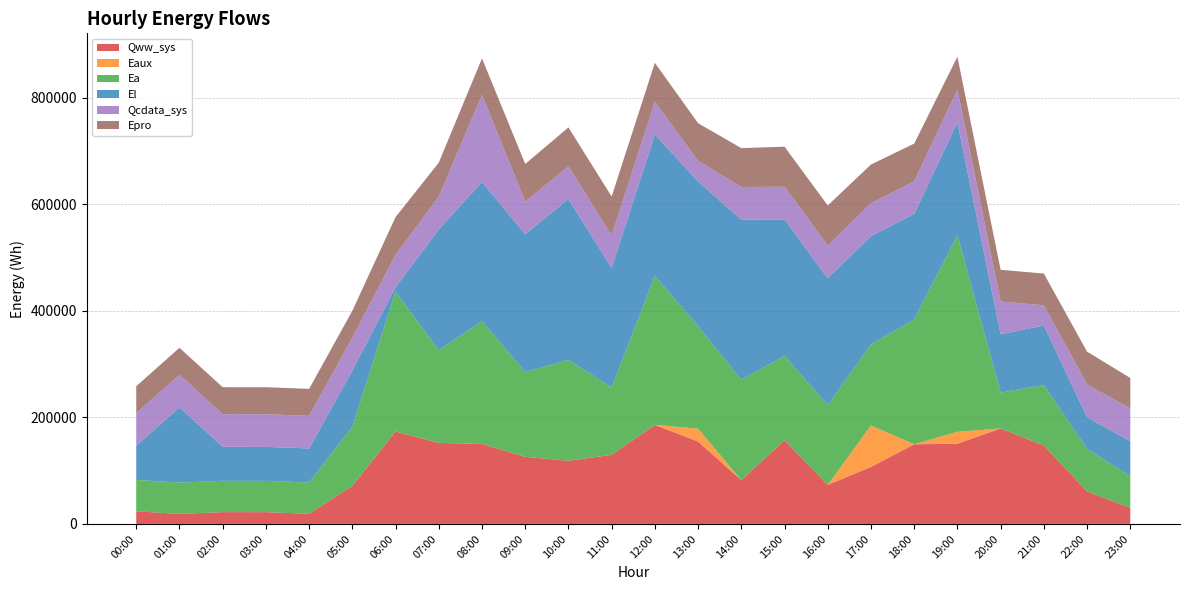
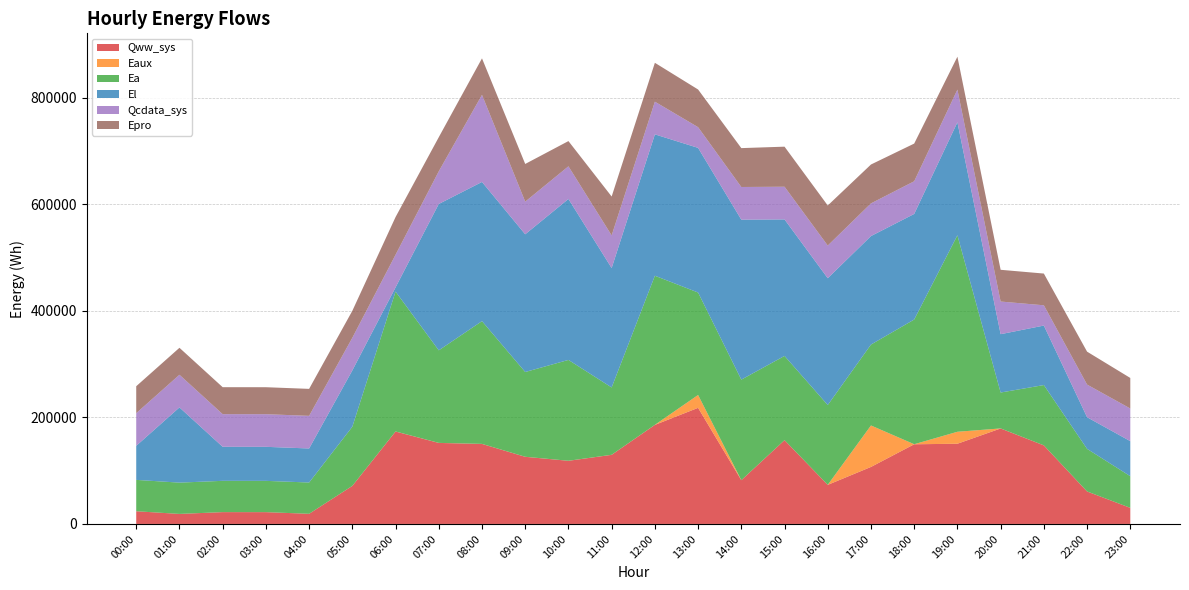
  {
    "Qww_sys": {
-     "13:00": 150000,
+     "13:00": 220000,
      "17:00": 110000,
      "19:00": 150000
    },
    "Eaux": {
      "13:00": 20000,
      "17:00": 80000,
      "19:00": 20000
    },
    "Ea": {
      "00:00": 60000,
      "01:00": 60000,
      "02:00": 60000,
      "03:00": 60000,
      "04:00": 60000,
      "05:00": 110000,
      "06:00": 260000,
      "07:00": 170000,
      "08:00": 230000,
      "09:00": 160000,
      "10:00": 190000,
      "11:00": 130000,
      "12:00": 280000,
      "13:00": 190000,
      "14:00": 190000,
      "15:00": 160000,
      "16:00": 150000,
      "17:00": 150000,
      "18:00": 230000,
      "19:00": 370000,
      "20:00": 70000,
      "21:00": 110000,
      "22:00": 80000,
      "23:00": 60000
    },
    "El": {
      "00:00": 60000,
      "01:00": 140000,
      "02:00": 60000,
      "03:00": 60000,
      "04:00": 60000,
      "05:00": 110000,
      "06:00": 10000,
-     "07:00": 230000,
+     "07:00": 270000,
      "08:00": 260000,
      "09:00": 260000,
      "10:00": 300000,
      "11:00": 220000,
      "12:00": 270000,
      "13:00": 270000,
      "14:00": 300000,
      "15:00": 260000,
      "16:00": 240000,
      "17:00": 200000,
      "18:00": 200000,
      "19:00": 210000,
      "20:00": 110000,
      "21:00": 110000,
      "22:00": 60000,
      "23:00": 70000
    },
    "Qcdata_sys": {
      "00:00": 60000,
      "01:00": 60000,
      "02:00": 60000,
      "03:00": 60000,
      "04:00": 60000,
      "05:00": 60000,
      "06:00": 60000,
      "07:00": 60000,
      "08:00": 160000,
      "09:00": 60000,
      "10:00": 60000,
      "11:00": 60000,
      "12:00": 60000,
      "13:00": 40000,
      "14:00": 60000,
      "15:00": 60000,
      "16:00": 60000,
      "17:00": 60000,
      "18:00": 60000,
      "19:00": 60000,
      "20:00": 60000,
      "21:00": 40000,
      "22:00": 60000,
      "23:00": 60000
    },
    "Epro": {
      "00:00": 50000,
      "01:00": 50000,
      "02:00": 50000,
      "03:00": 50000,
      "04:00": 50000,
      "05:00": 50000,
      "06:00": 70000,
      "07:00": 60000,
      "08:00": 70000,
      "09:00": 70000,
-     "10:00": 70000,
+     "10:00": 50000,
      "11:00": 70000,
      "12:00": 70000,
      "13:00": 70000,
      "14:00": 70000,
      "15:00": 80000,
      "16:00": 80000,
      "17:00": 70000,
      "18:00": 70000,
      "19:00": 60000,
      "20:00": 60000,
      "21:00": 60000,
      "22:00": 60000,
      "23:00": 60000
    }
  }
